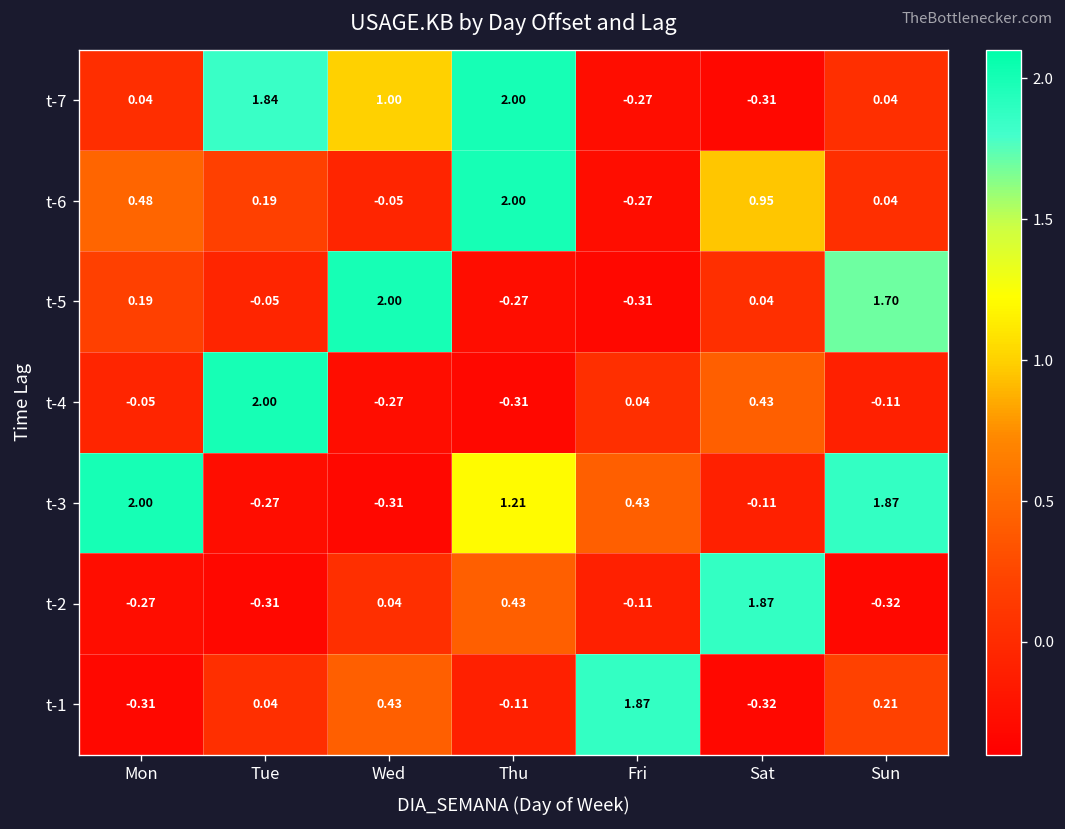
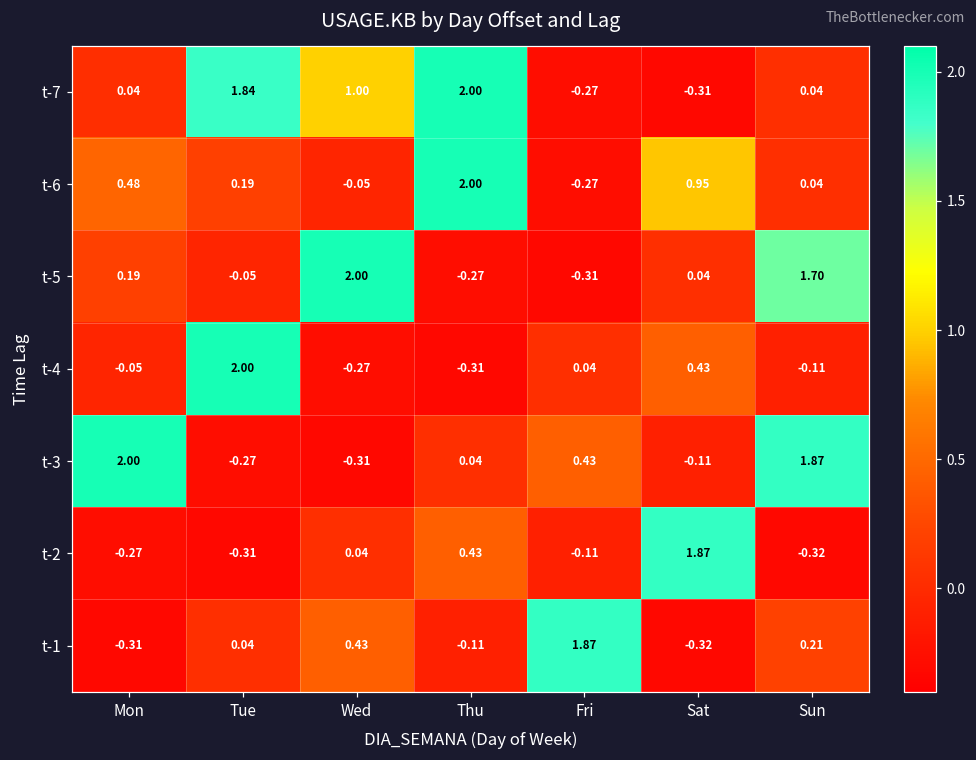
  {
    "t-7": {
      "Mon": 0.04,
      "Tue": 1.84,
      "Wed": 1.00,
      "Thu": 2.00,
      "Fri": -0.27,
      "Sat": -0.31,
      "Sun": 0.04
    },
    "t-6": {
      "Mon": 0.48,
      "Tue": 0.19,
      "Wed": -0.05,
      "Thu": 2.00,
      "Fri": -0.27,
      "Sat": 0.95,
      "Sun": 0.04
    },
    "t-5": {
      "Mon": 0.19,
      "Tue": -0.05,
      "Wed": 2.00,
      "Thu": -0.27,
      "Fri": -0.31,
      "Sat": 0.04,
      "Sun": 1.70
    },
    "t-4": {
      "Mon": -0.05,
      "Tue": 2.00,
      "Wed": -0.27,
      "Thu": -0.31,
      "Fri": 0.04,
      "Sat": 0.43,
      "Sun": -0.11
    },
    "t-3": {
      "Mon": 2.00,
      "Tue": -0.27,
      "Wed": -0.31,
-     "Thu": 1.21,
+     "Thu": 0.04,
      "Fri": 0.43,
      "Sat": -0.11,
      "Sun": 1.87
    },
    "t-2": {
      "Mon": -0.27,
      "Tue": -0.31,
      "Wed": 0.04,
      "Thu": 0.43,
      "Fri": -0.11,
      "Sat": 1.87,
      "Sun": -0.32
    },
    "t-1": {
      "Mon": -0.31,
      "Tue": 0.04,
      "Wed": 0.43,
      "Thu": -0.11,
      "Fri": 1.87,
      "Sat": -0.32,
      "Sun": 0.21
    }
  }
